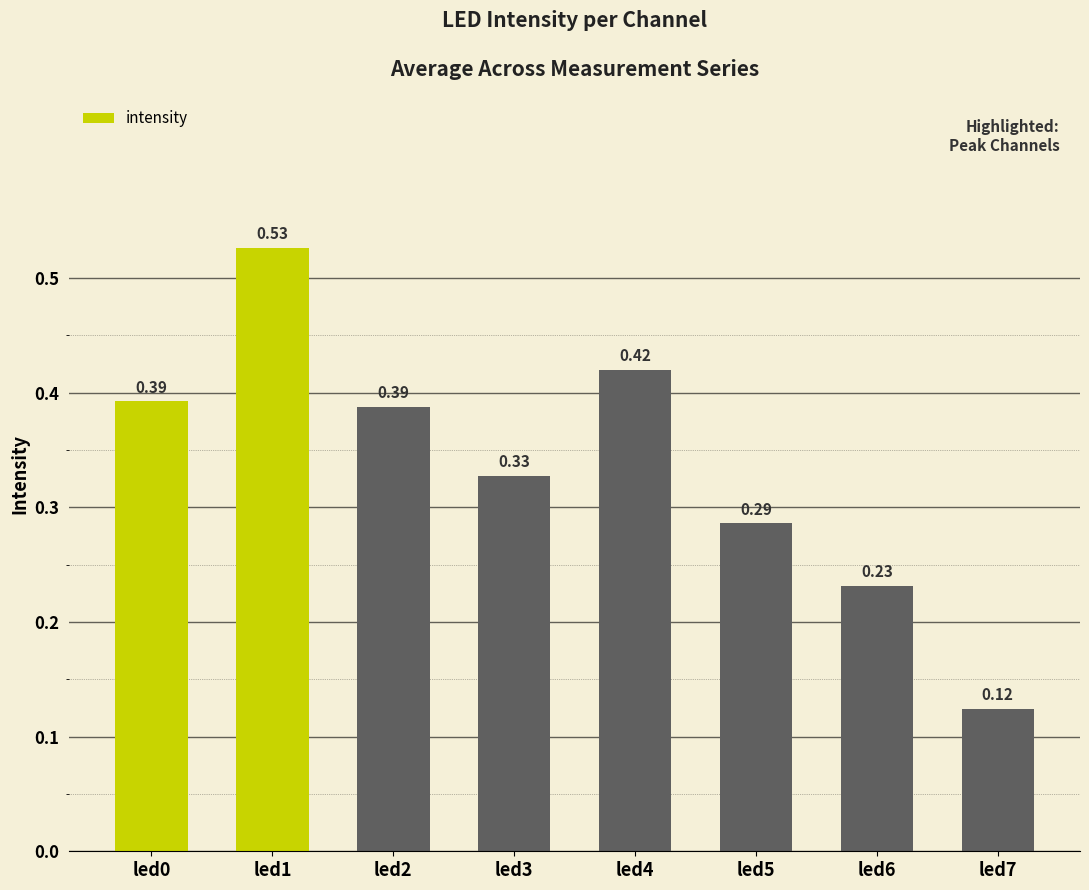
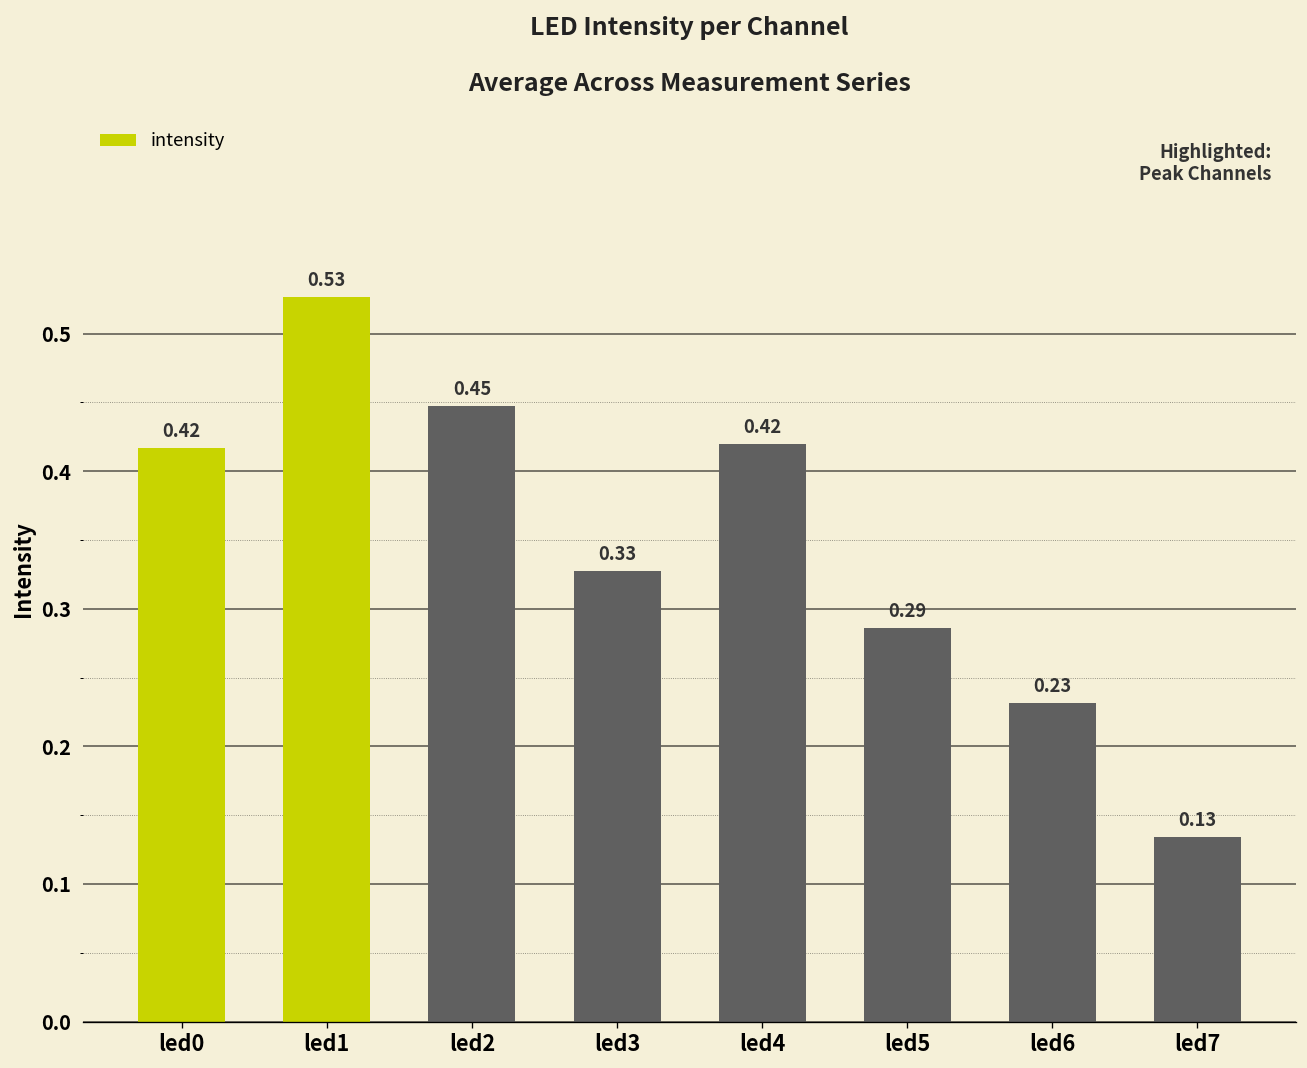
  {
-   "led0": 0.39,
+   "led0": 0.42,
    "led1": 0.53,
-   "led2": 0.39,
+   "led2": 0.45,
    "led3": 0.33,
    "led4": 0.42,
    "led5": 0.29,
    "led6": 0.23,
-   "led7": 0.12
+   "led7": 0.13
  }
